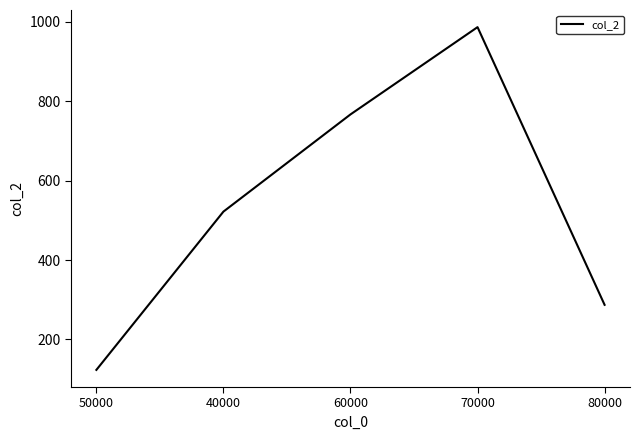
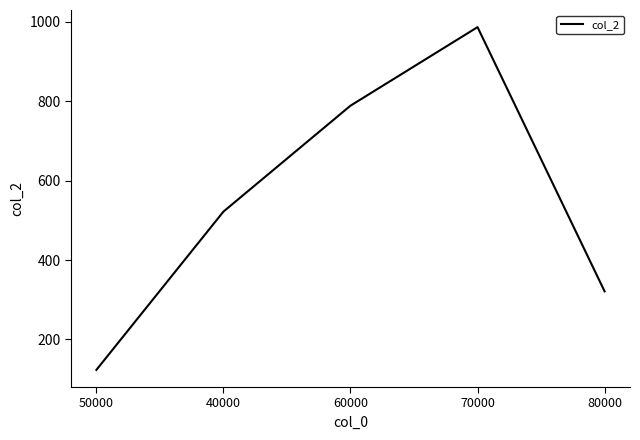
  {
    "50000": 120,
    "40000": 520,
-   "60000": 770,
+   "60000": 790,
    "70000": 990,
-   "80000": 290
+   "80000": 320
  }
